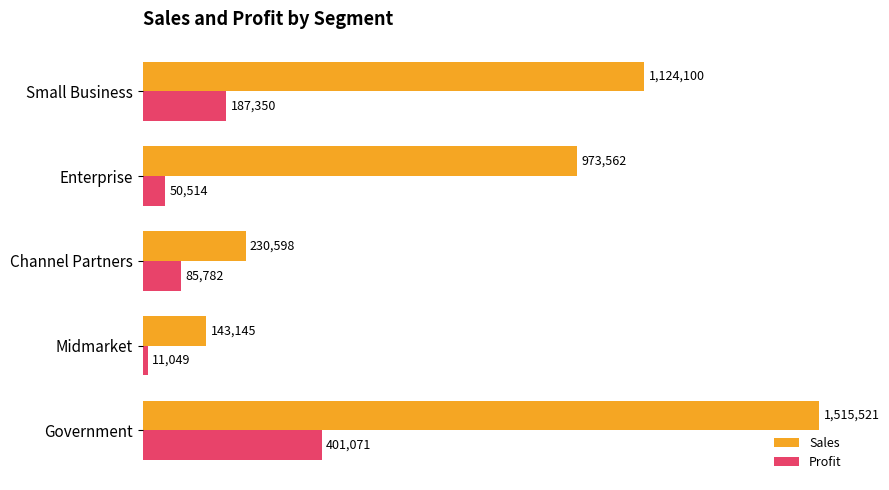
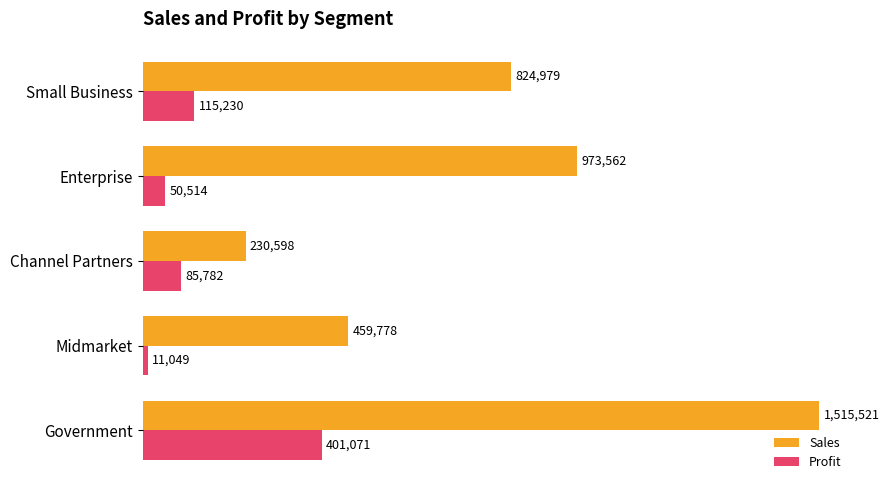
  {
    "Sales": {
-     "Small Business": "1,124,100",
+     "Small Business": "824,979",
      "Enterprise": "973,562",
      "Channel Partners": "230,598",
-     "Midmarket": "143,145",
+     "Midmarket": "459,778",
      "Government": "1,515,521"
    },
    "Profit": {
-     "Small Business": "187,350",
+     "Small Business": "115,230",
      "Enterprise": "50,514",
      "Channel Partners": "85,782",
      "Midmarket": "11,049",
      "Government": "401,071"
    }
  }
